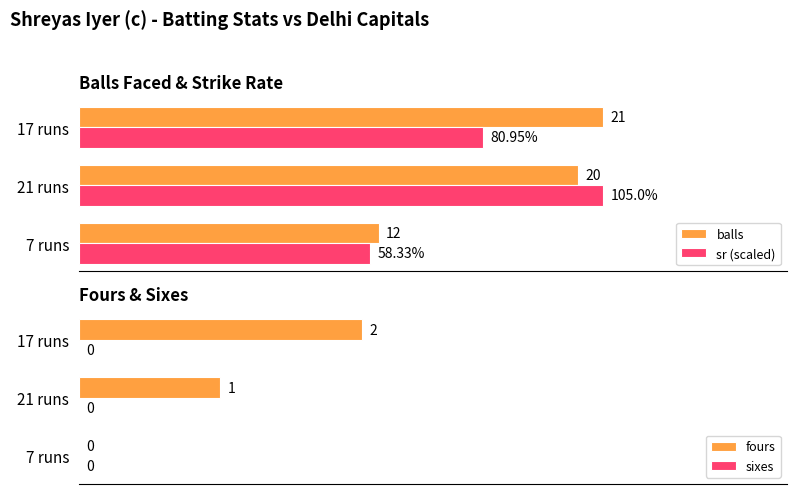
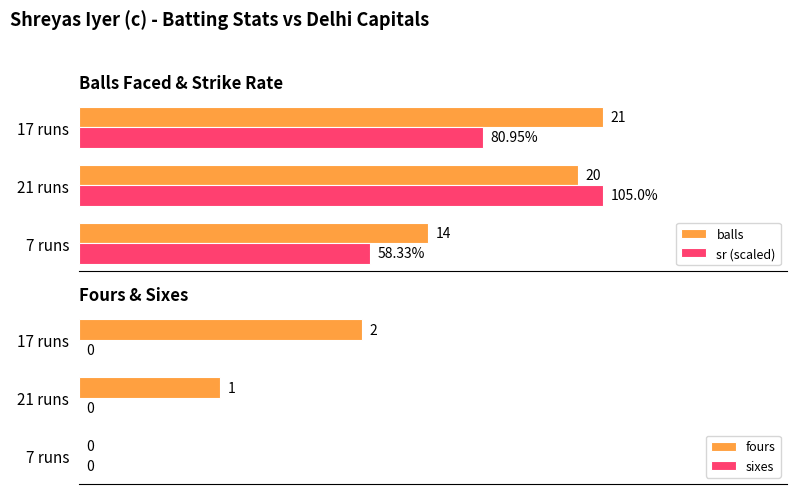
  {
    "Balls Faced & Strike Rate": {
      "balls": {
        "17 runs": 21,
        "21 runs": 20,
-       "7 runs": 12
+       "7 runs": 14
      }
    },
    "Fours & Sixes": {
      "fours": {
        "17 runs": 2,
        "21 runs": 1,
        "7 runs": 0
      },
      "sixes": {
        "17 runs": 0,
        "21 runs": 0,
        "7 runs": 0
      }
    }
  }
